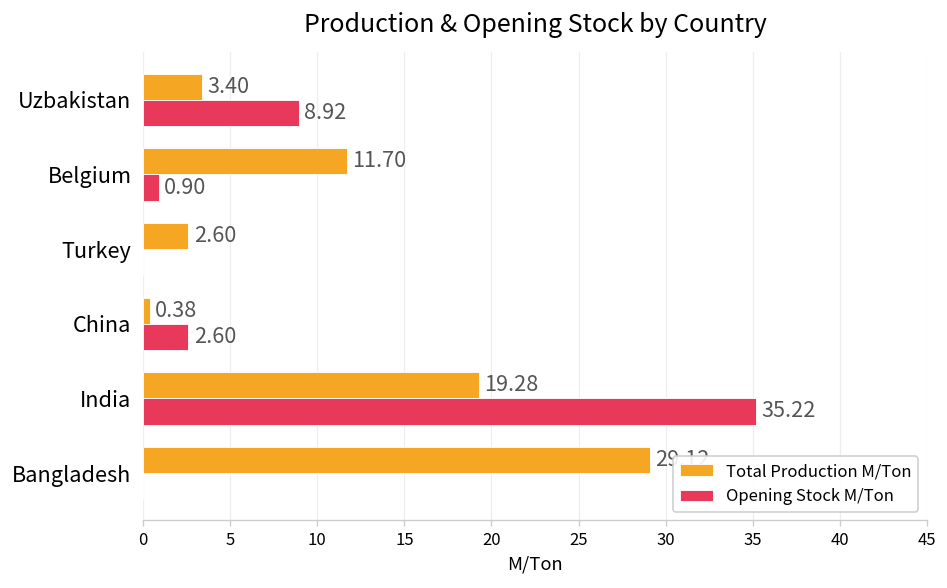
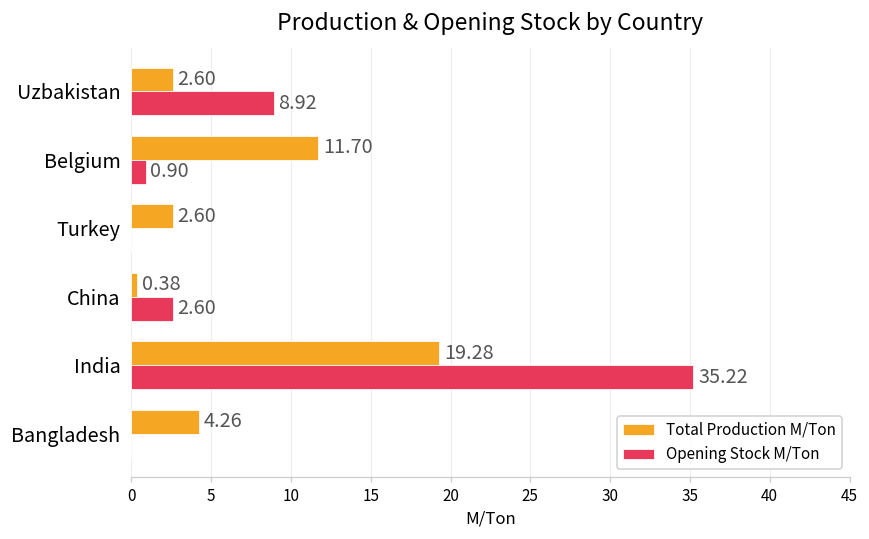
  {
    "Total Production M/Ton": {
-     "Uzbakistan": 3.40,
+     "Uzbakistan": 2.60,
      "Belgium": 11.70,
      "Turkey": 2.60,
      "China": 0.38,
      "India": 19.28,
-     "Bangladesh": 29.1
+     "Bangladesh": 4.3
    },
    "Opening Stock M/Ton": {
      "Uzbakistan": 8.92,
      "Belgium": 0.90,
      "China": 2.60,
      "India": 35.22
    }
  }
